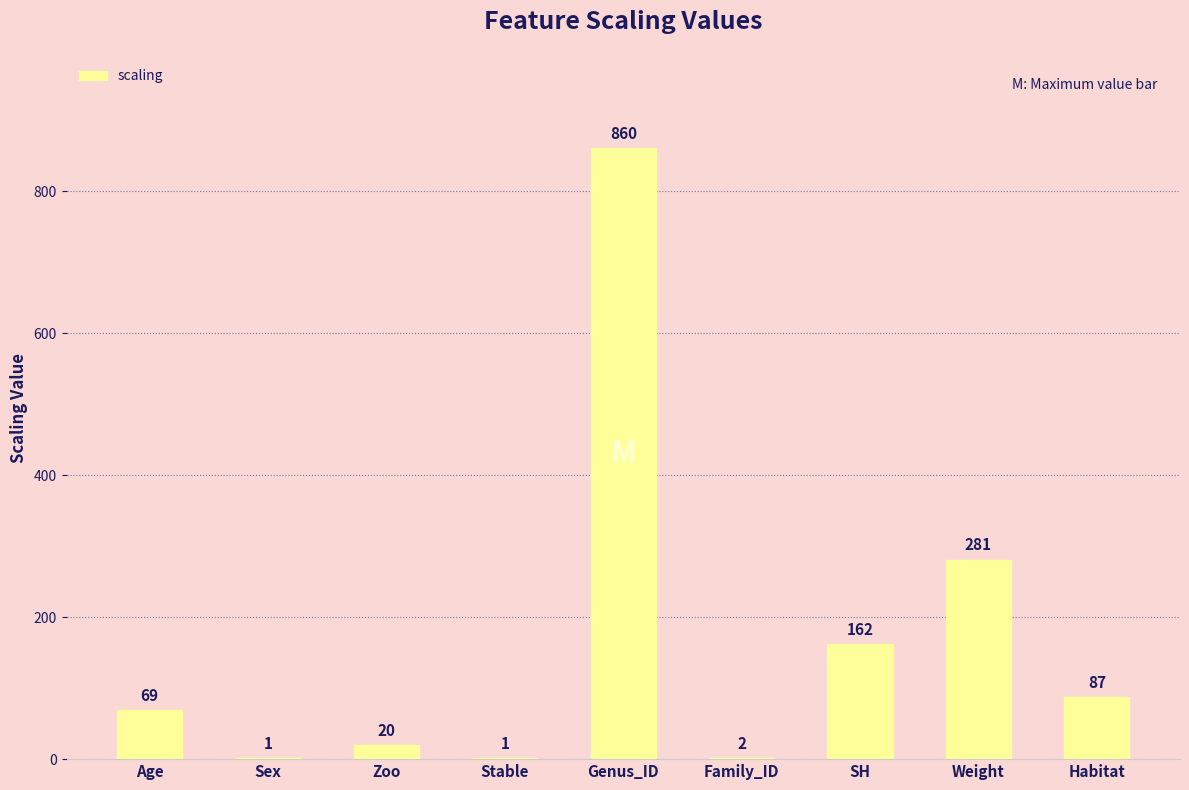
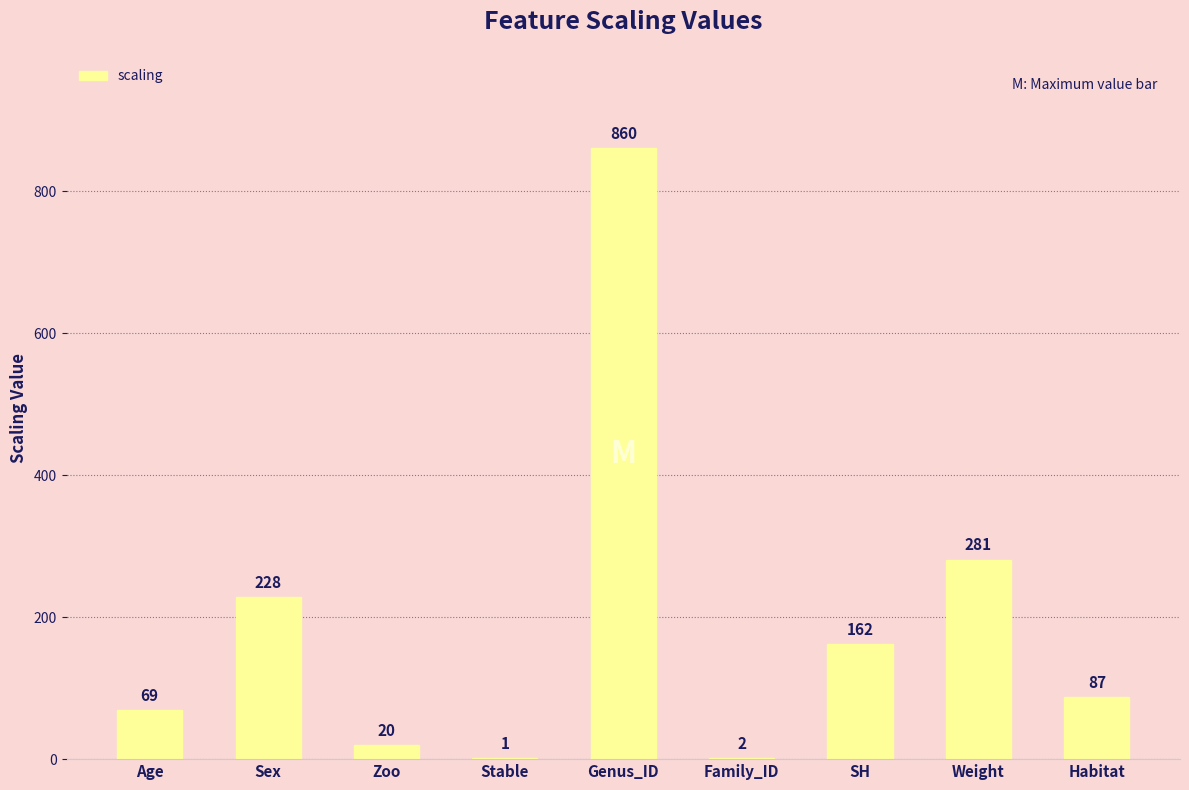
  {
    "Age": 69,
-   "Sex": 1,
+   "Sex": 228,
    "Zoo": 20,
    "Stable": 1,
    "Genus_ID": 860,
    "Family_ID": 2,
    "SH": 162,
    "Weight": 281,
    "Habitat": 87
  }
